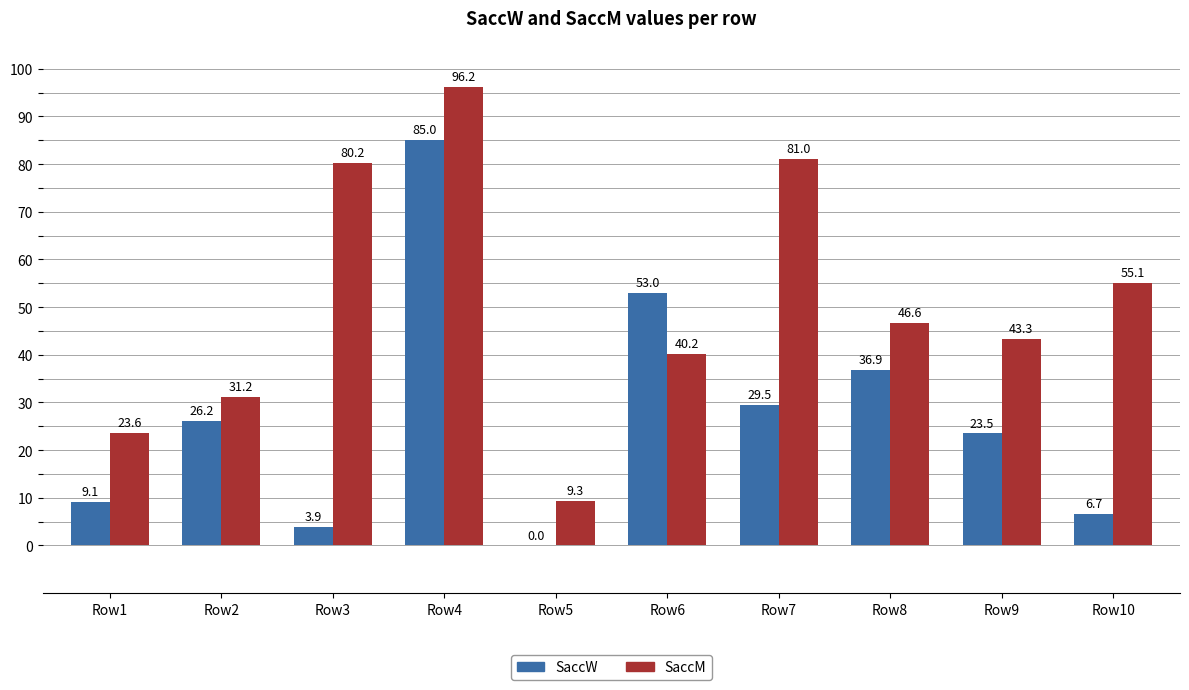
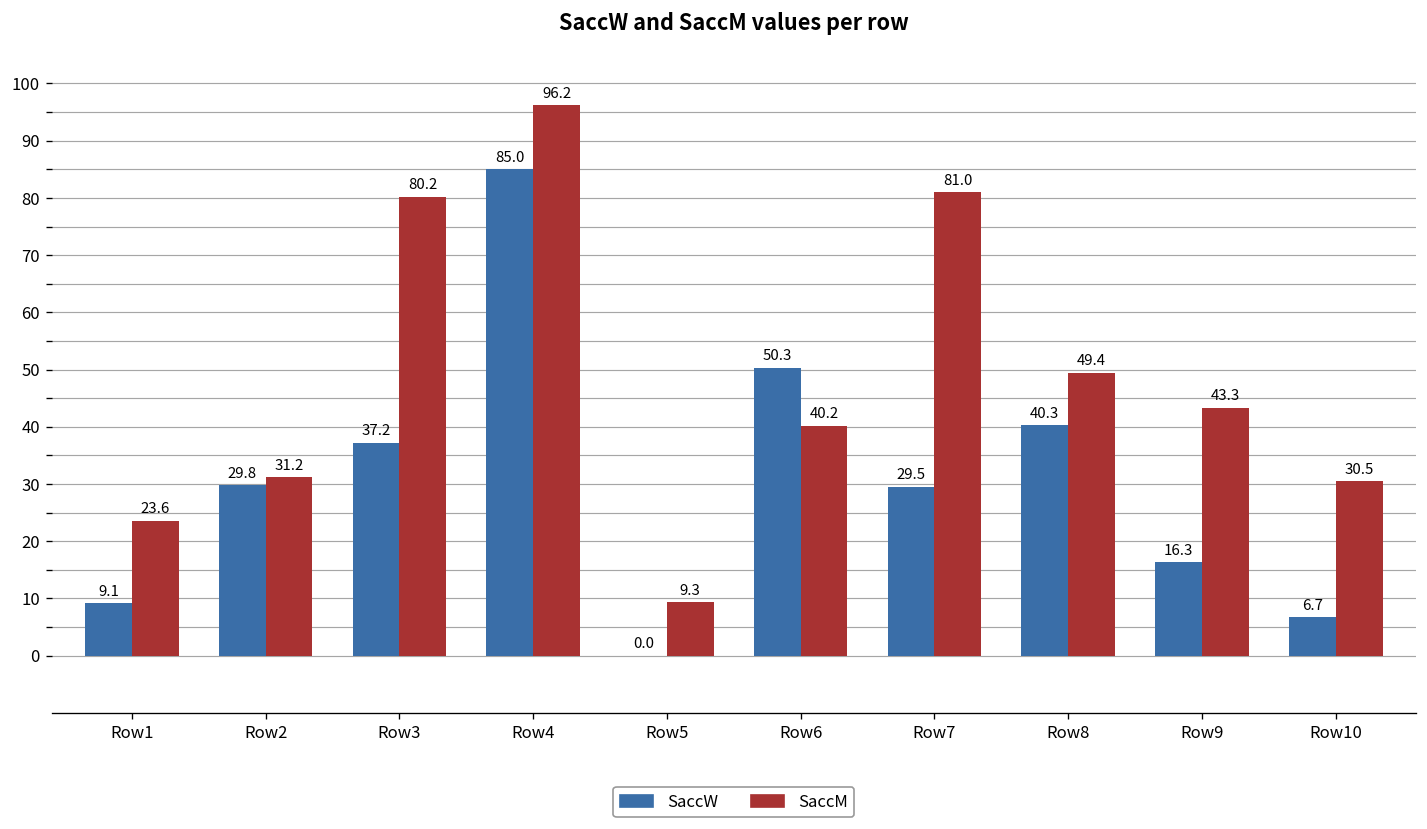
  {
    "SaccW": {
      "Row1": 9.1,
-     "Row2": 26.2,
-     "Row3": 3.9,
+     "Row2": 29.8,
+     "Row3": 37.2,
      "Row4": 85.0,
      "Row5": 0.0,
-     "Row6": 53.0,
+     "Row6": 50.3,
      "Row7": 29.5,
-     "Row8": 36.9,
-     "Row9": 23.5,
+     "Row8": 40.3,
+     "Row9": 16.3,
      "Row10": 6.7
    },
    "SaccM": {
      "Row1": 23.6,
      "Row2": 31.2,
      "Row3": 80.2,
      "Row4": 96.2,
      "Row5": 9.3,
      "Row6": 40.2,
      "Row7": 81.0,
-     "Row8": 46.6,
+     "Row8": 49.4,
      "Row9": 43.3,
-     "Row10": 55.1
+     "Row10": 30.5
    }
  }
